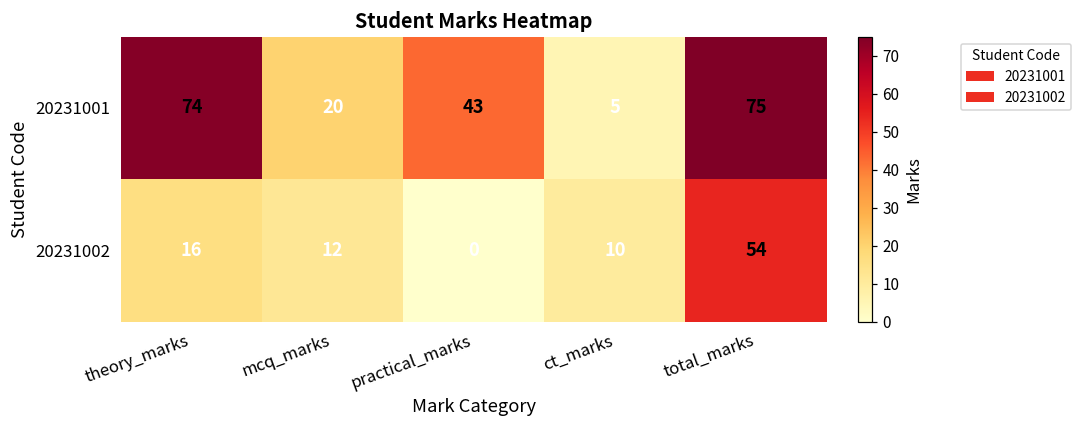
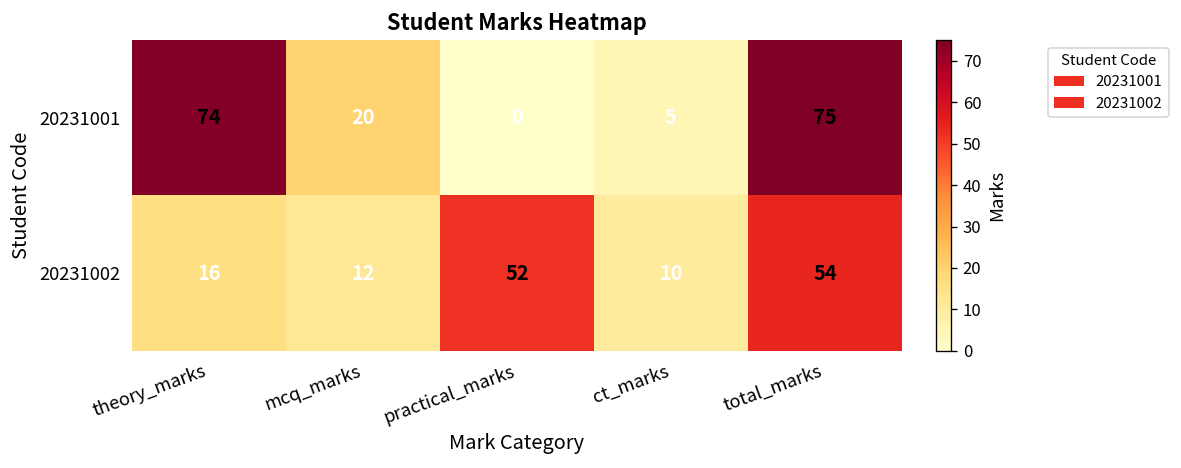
  {
    "20231001": {
      "theory_marks": 74,
      "mcq_marks": 20,
-     "practical_marks": 43,
+     "practical_marks": 0,
      "ct_marks": 5,
      "total_marks": 75
    },
    "20231002": {
      "theory_marks": 16,
      "mcq_marks": 12,
-     "practical_marks": 0,
+     "practical_marks": 52,
      "ct_marks": 10,
      "total_marks": 54
    }
  }
